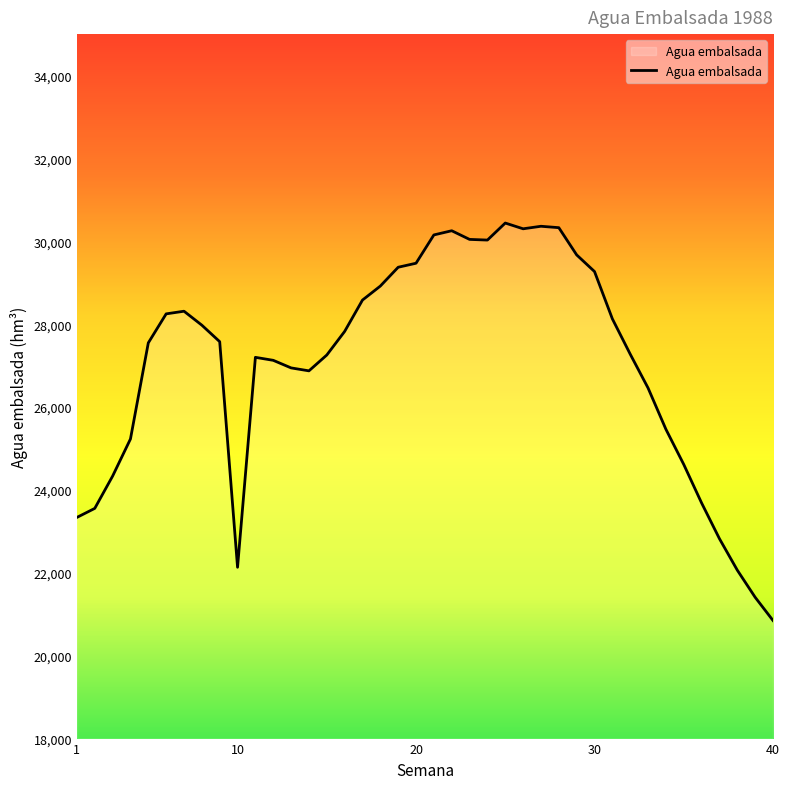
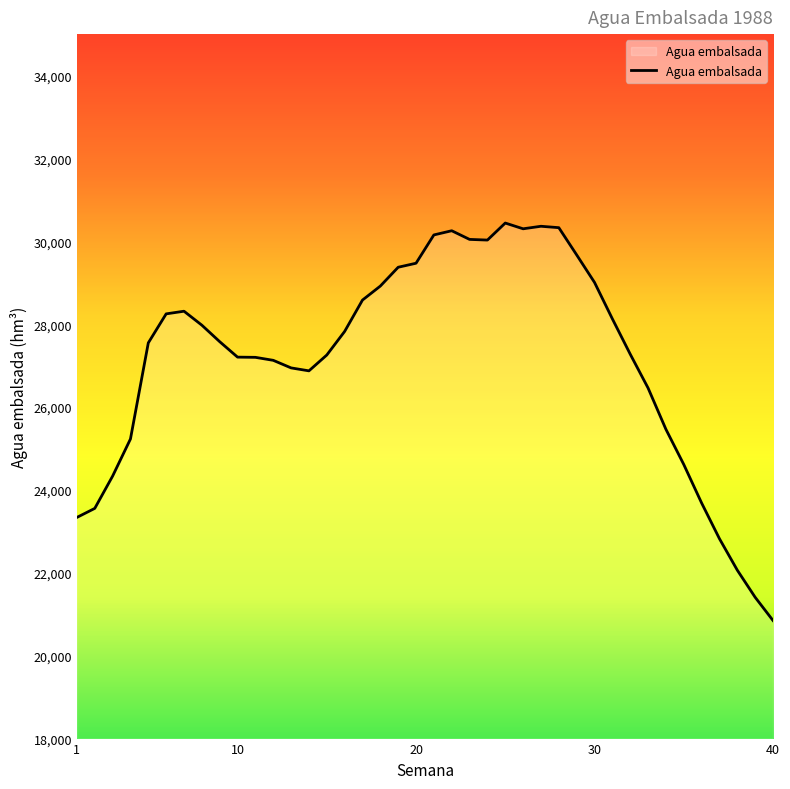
  {
    "1": "23,300",
-   "10": "22,100",
+   "10": "27,200",
    "20": "29,500",
-   "30": "29,300",
+   "30": "29,000",
    "40": "20,800"
  }
